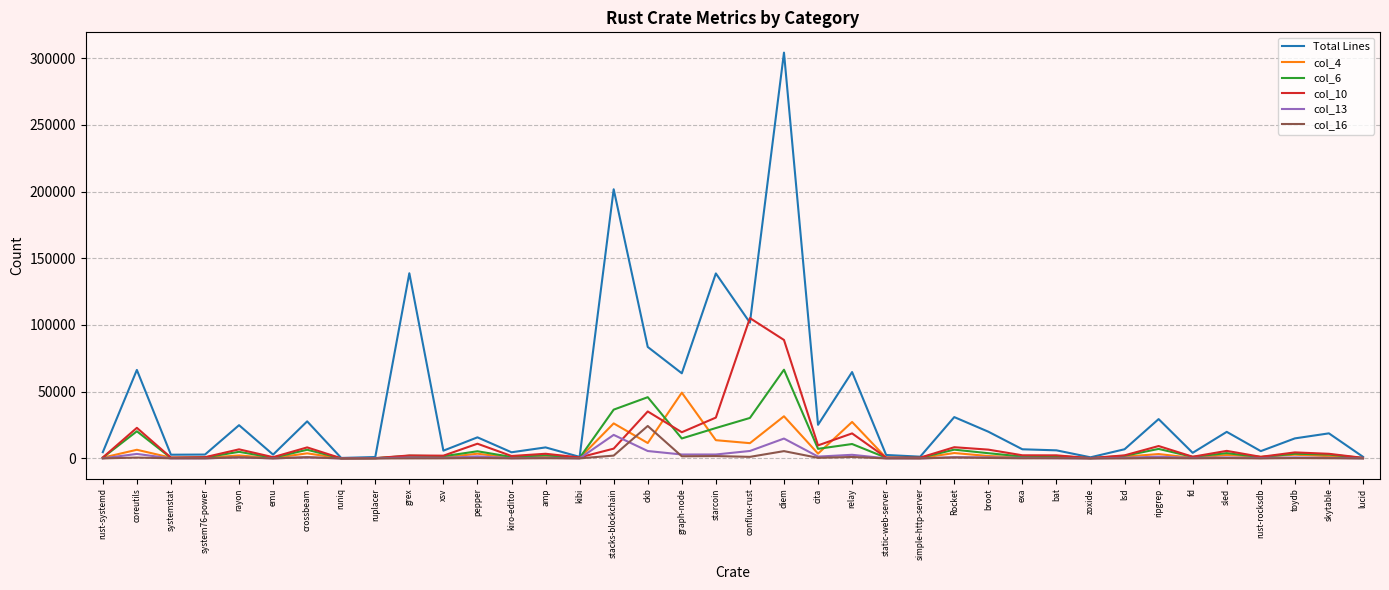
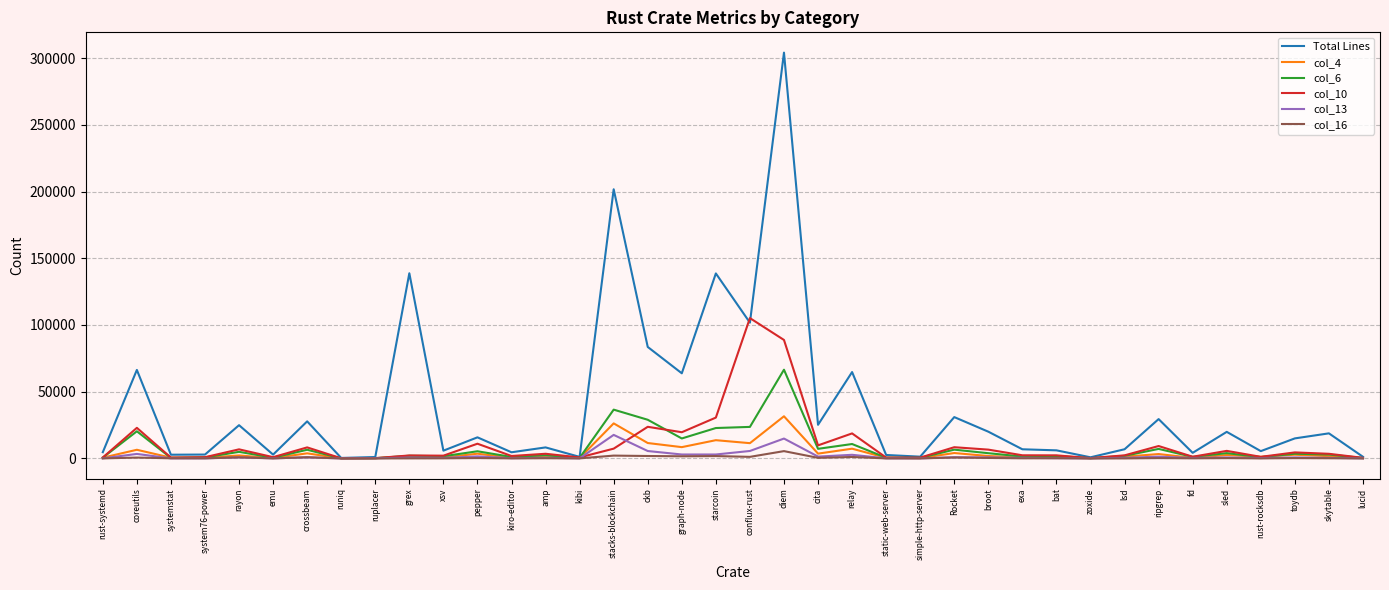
  {
    "Total Lines": {
      "rust-systemd": 5000,
      "coreutils": 66000,
      "systemstat": 3000,
      "system76-power": 3000,
      "rayon": 25000,
      "emu": 3000,
      "crossbeam": 28000,
      "grex": 139000,
      "xsv": 6000,
      "pepper": 16000,
      "kiro-editor": 5000,
      "amp": 8000,
      "stacks-blockchain": 202000,
      "ckb": 84000,
      "graph-node": 64000,
      "starcoin": 139000,
      "conflux-rust": 102000,
      "diem": 304000,
      "cita": 25000,
      "relay": 65000,
      "static-web-server": 3000,
      "Rocket": 31000,
      "broot": 20000,
      "exa": 7000,
      "bat": 6000,
      "lsd": 7000,
      "ripgrep": 29000,
      "fd": 4000,
      "sled": 20000,
      "rust-rocksdb": 5000,
      "toydb": 15000,
      "skytable": 19000
    },
    "col_4": {
      "coreutils": 6000,
      "crossbeam": 4000,
      "stacks-blockchain": 26000,
      "ckb": 12000,
-     "graph-node": 49000,
+     "graph-node": 8000,
      "starcoin": 14000,
      "conflux-rust": 11000,
      "diem": 32000,
      "cita": 4000,
-     "relay": 27000,
+     "relay": 7000,
      "Rocket": 4000
    },
    "col_6": {
      "coreutils": 20000,
      "stacks-blockchain": 37000,
-     "ckb": 46000,
+     "ckb": 29000,
      "graph-node": 15000,
      "starcoin": 23000,
-     "conflux-rust": 30000,
+     "conflux-rust": 24000,
      "diem": 66000,
      "cita": 7000,
      "relay": 11000,
      "broot": 4000,
      "ripgrep": 7000
    },
    "col_10": {
      "coreutils": 23000,
      "pepper": 11000,
      "stacks-blockchain": 7000,
-     "ckb": 35000,
+     "ckb": 24000,
      "graph-node": 20000,
      "starcoin": 31000,
      "conflux-rust": 105000,
      "diem": 89000,
      "cita": 10000,
      "relay": 19000,
      "broot": 7000,
      "ripgrep": 9000
    },
    "col_13": {
      "coreutils": 3000,
      "stacks-blockchain": 18000,
      "ckb": 6000,
      "conflux-rust": 6000,
      "diem": 15000
    },
    "col_16": {
      "coreutils": 1000,
      "stacks-blockchain": 2000,
-     "ckb": 24000,
+     "ckb": 2000,
      "conflux-rust": 1000,
      "diem": 5000
    }
  }
